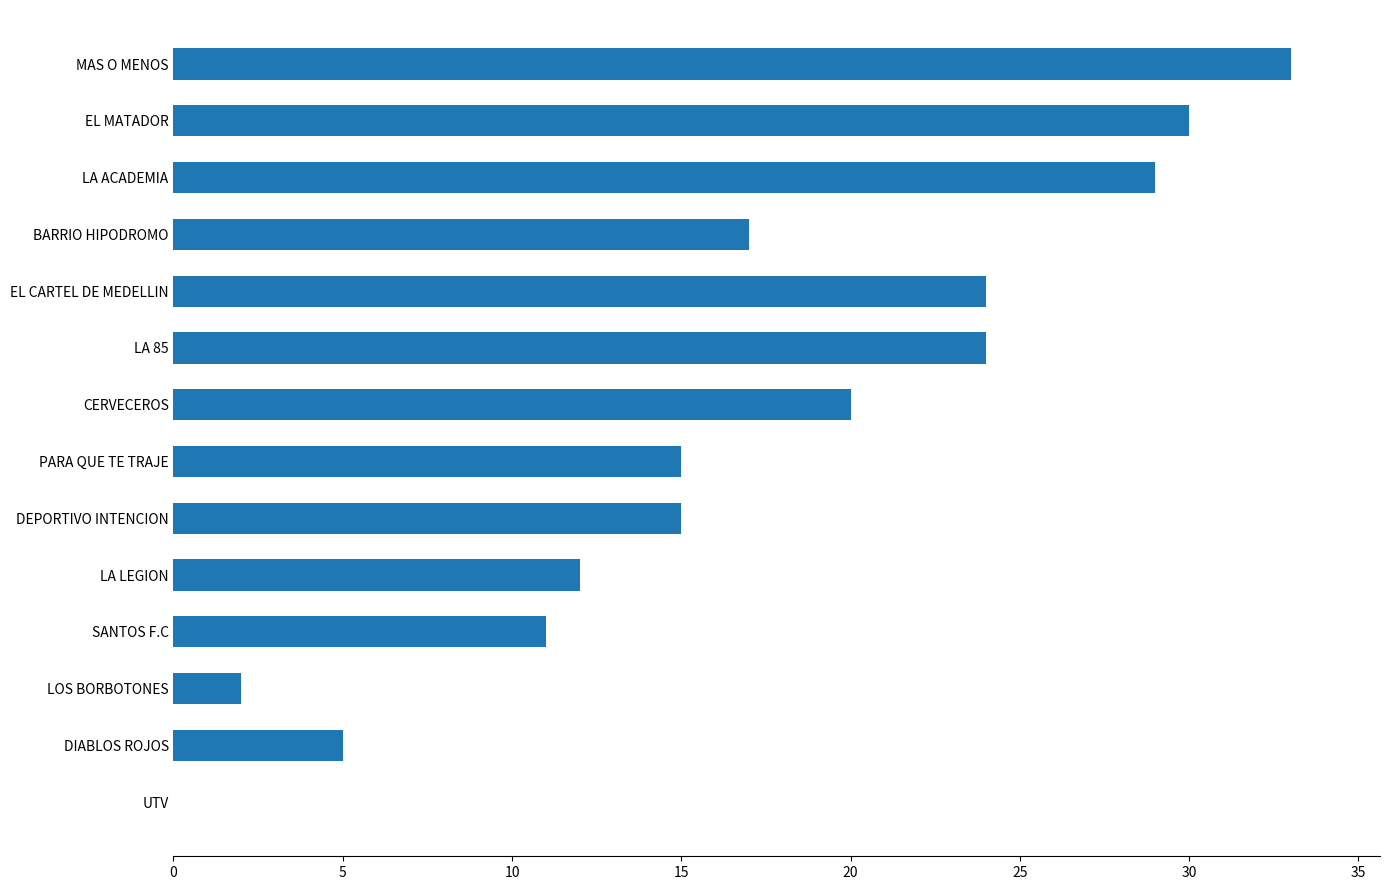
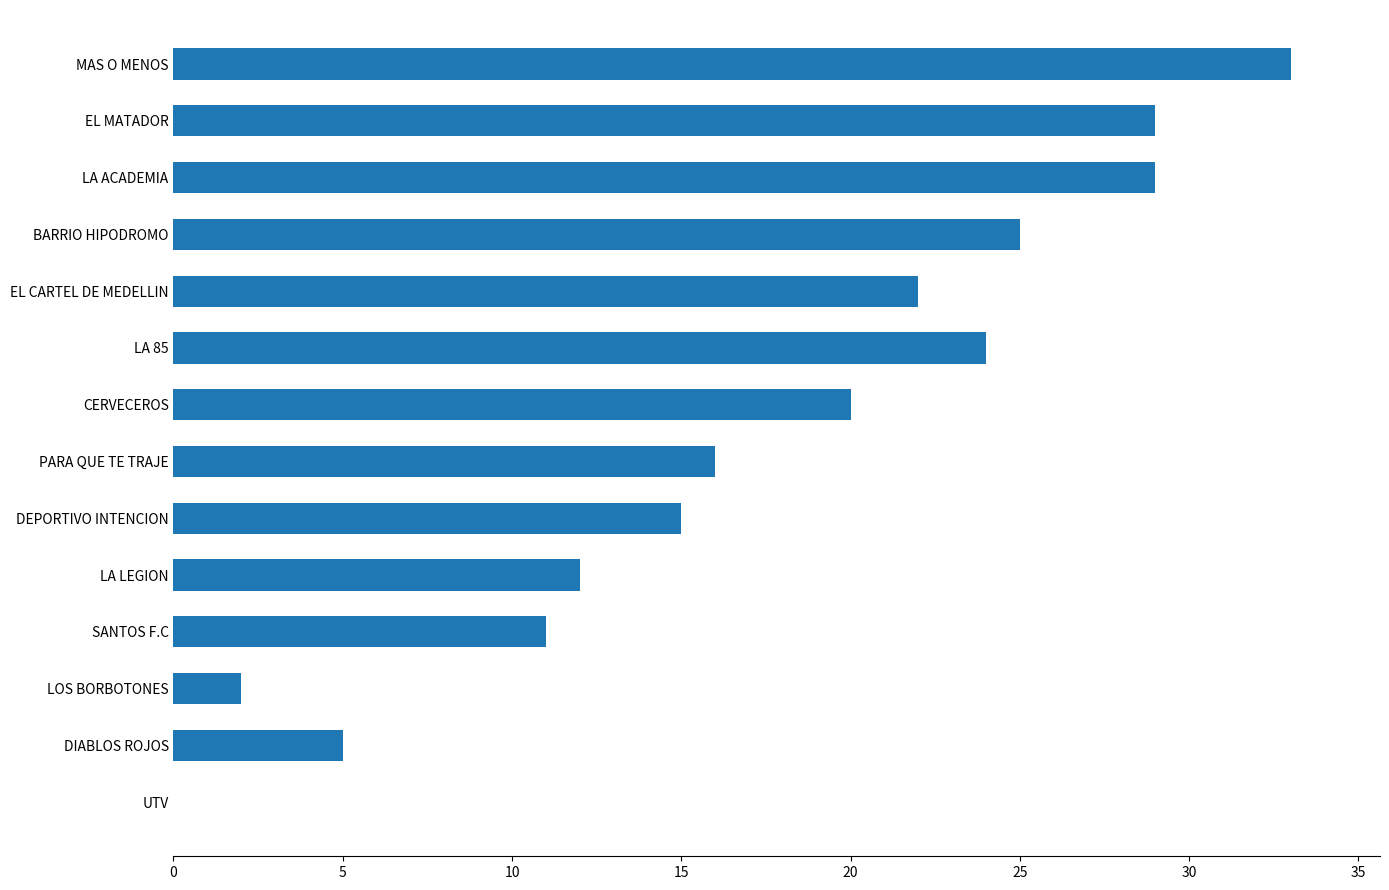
  {
    "MAS O MENOS": 33,
-   "EL MATADOR": 30,
+   "EL MATADOR": 29,
    "LA ACADEMIA": 29,
-   "BARRIO HIPODROMO": 17,
-   "EL CARTEL DE MEDELLIN": 24,
+   "BARRIO HIPODROMO": 25,
+   "EL CARTEL DE MEDELLIN": 22,
    "LA 85": 24,
    "CERVECEROS": 20,
-   "PARA QUE TE TRAJE": 15,
+   "PARA QUE TE TRAJE": 16,
    "DEPORTIVO INTENCION": 15,
    "LA LEGION": 12,
    "SANTOS F.C": 11,
    "LOS BORBOTONES": 2,
    "DIABLOS ROJOS": 5,
    "UTV": 0
  }
